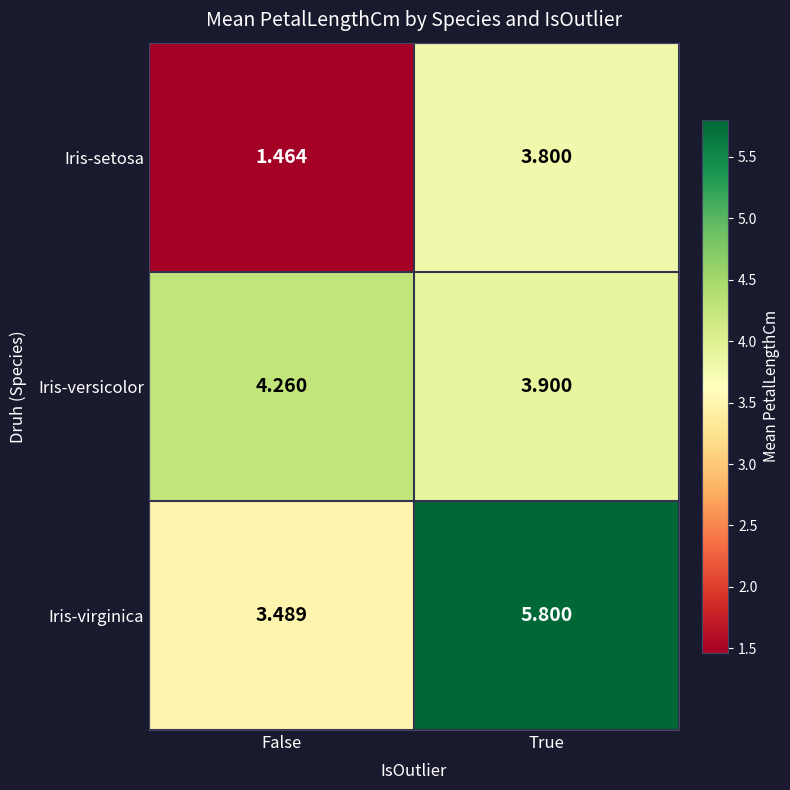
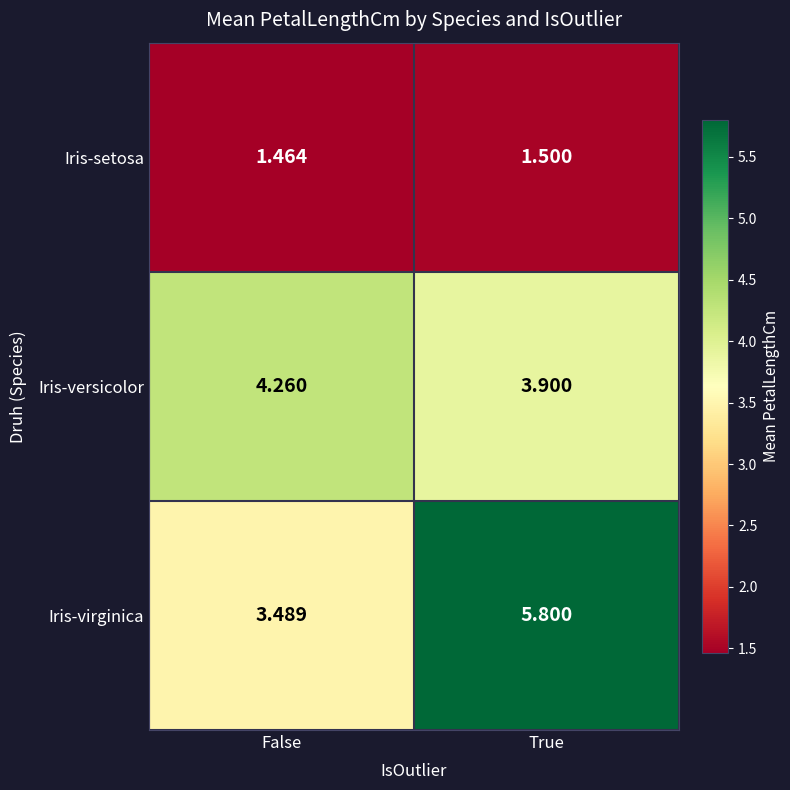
  {
    "Iris-setosa": {
      "False": 1.464,
-     "True": 3.800
+     "True": 1.500
    },
    "Iris-versicolor": {
      "False": 4.260,
      "True": 3.900
    },
    "Iris-virginica": {
      "False": 3.489,
      "True": 5.800
    }
  }
